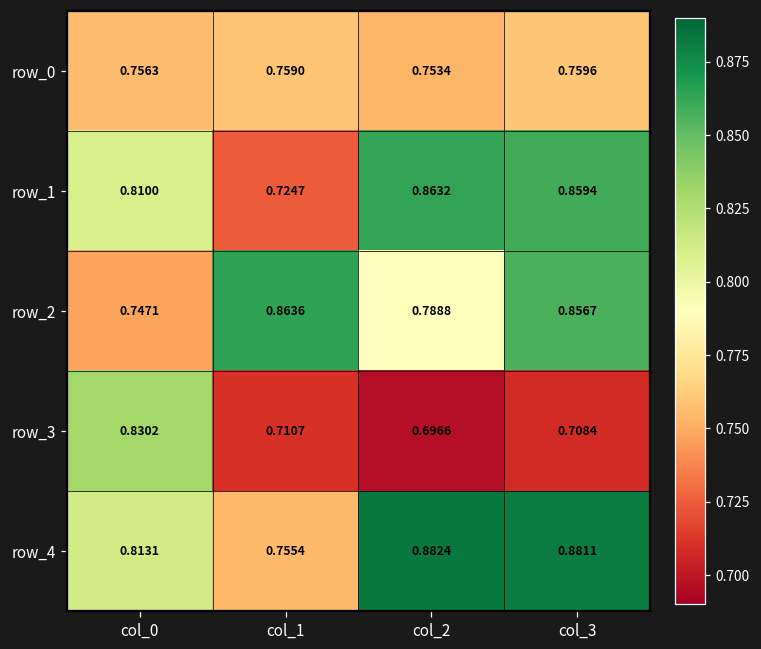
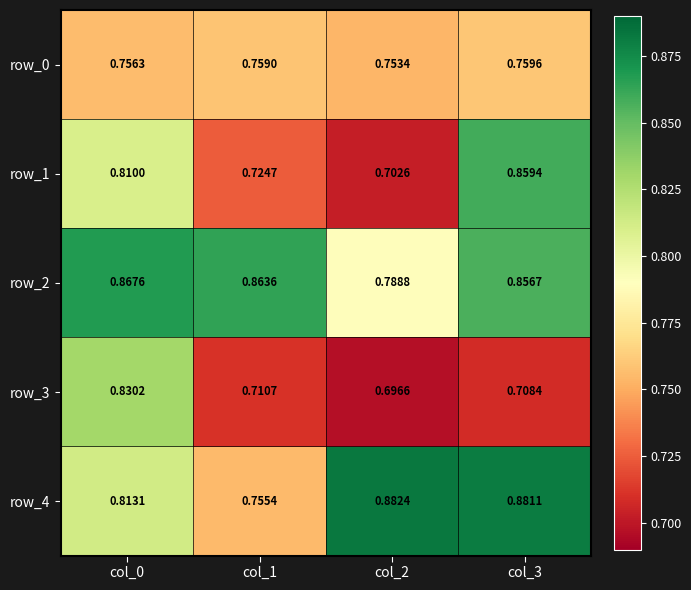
  {
    "row_0": {
      "col_0": 0.7563,
      "col_1": 0.7590,
      "col_2": 0.7534,
      "col_3": 0.7596
    },
    "row_1": {
      "col_0": 0.8100,
      "col_1": 0.7247,
-     "col_2": 0.8632,
+     "col_2": 0.7026,
      "col_3": 0.8594
    },
    "row_2": {
-     "col_0": 0.7471,
+     "col_0": 0.8676,
      "col_1": 0.8636,
      "col_2": 0.7888,
      "col_3": 0.8567
    },
    "row_3": {
      "col_0": 0.8302,
      "col_1": 0.7107,
      "col_2": 0.6966,
      "col_3": 0.7084
    },
    "row_4": {
      "col_0": 0.8131,
      "col_1": 0.7554,
      "col_2": 0.8824,
      "col_3": 0.8811
    }
  }
